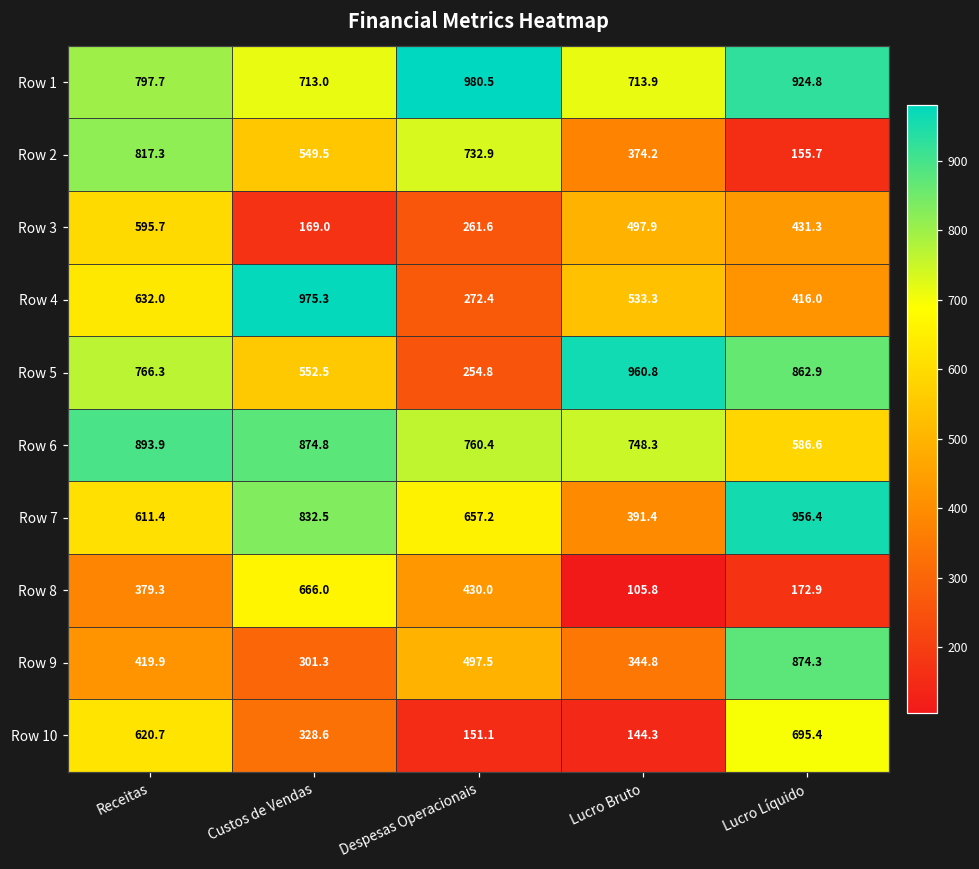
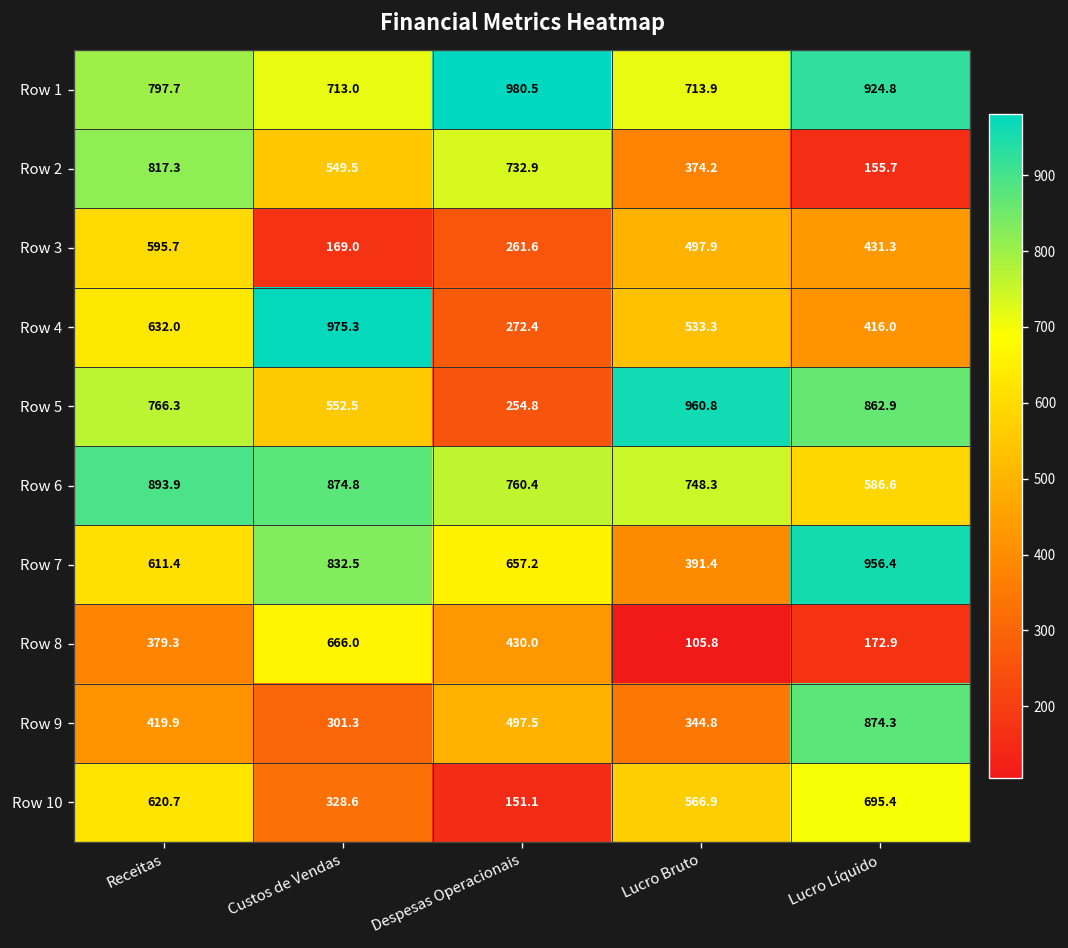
  {
    "Row 1": {
      "Receitas": 797.7,
      "Custos de Vendas": 713.0,
      "Despesas Operacionais": 980.5,
      "Lucro Bruto": 713.9,
      "Lucro Líquido": 924.8
    },
    "Row 2": {
      "Receitas": 817.3,
      "Custos de Vendas": 549.5,
      "Despesas Operacionais": 732.9,
      "Lucro Bruto": 374.2,
      "Lucro Líquido": 155.7
    },
    "Row 3": {
      "Receitas": 595.7,
      "Custos de Vendas": 169.0,
      "Despesas Operacionais": 261.6,
      "Lucro Bruto": 497.9,
      "Lucro Líquido": 431.3
    },
    "Row 4": {
      "Receitas": 632.0,
      "Custos de Vendas": 975.3,
      "Despesas Operacionais": 272.4,
      "Lucro Bruto": 533.3,
      "Lucro Líquido": 416.0
    },
    "Row 5": {
      "Receitas": 766.3,
      "Custos de Vendas": 552.5,
      "Despesas Operacionais": 254.8,
      "Lucro Bruto": 960.8,
      "Lucro Líquido": 862.9
    },
    "Row 6": {
      "Receitas": 893.9,
      "Custos de Vendas": 874.8,
      "Despesas Operacionais": 760.4,
      "Lucro Bruto": 748.3,
      "Lucro Líquido": 586.6
    },
    "Row 7": {
      "Receitas": 611.4,
      "Custos de Vendas": 832.5,
      "Despesas Operacionais": 657.2,
      "Lucro Bruto": 391.4,
      "Lucro Líquido": 956.4
    },
    "Row 8": {
      "Receitas": 379.3,
      "Custos de Vendas": 666.0,
      "Despesas Operacionais": 430.0,
      "Lucro Bruto": 105.8,
      "Lucro Líquido": 172.9
    },
    "Row 9": {
      "Receitas": 419.9,
      "Custos de Vendas": 301.3,
      "Despesas Operacionais": 497.5,
      "Lucro Bruto": 344.8,
      "Lucro Líquido": 874.3
    },
    "Row 10": {
      "Receitas": 620.7,
      "Custos de Vendas": 328.6,
      "Despesas Operacionais": 151.1,
-     "Lucro Bruto": 144.3,
+     "Lucro Bruto": 566.9,
      "Lucro Líquido": 695.4
    }
  }
